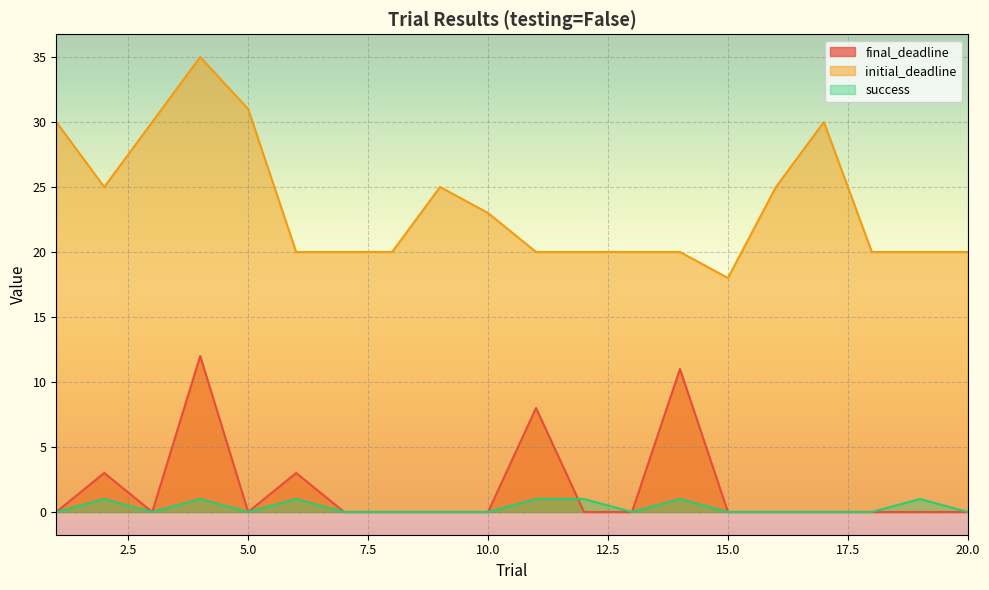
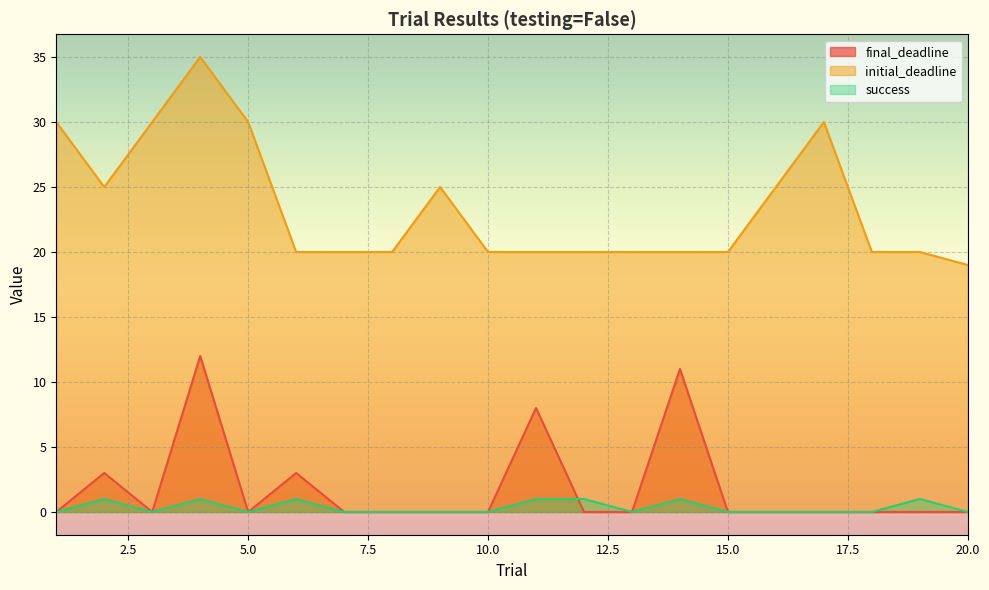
  {
    "initial_deadline": {
-     "5.0": 31,
-     "10.0": 23,
-     "15.0": 18,
-     "20.0": 20
+     "5.0": 30,
+     "10.0": 20,
+     "15.0": 20,
+     "20.0": 19
    }
  }
